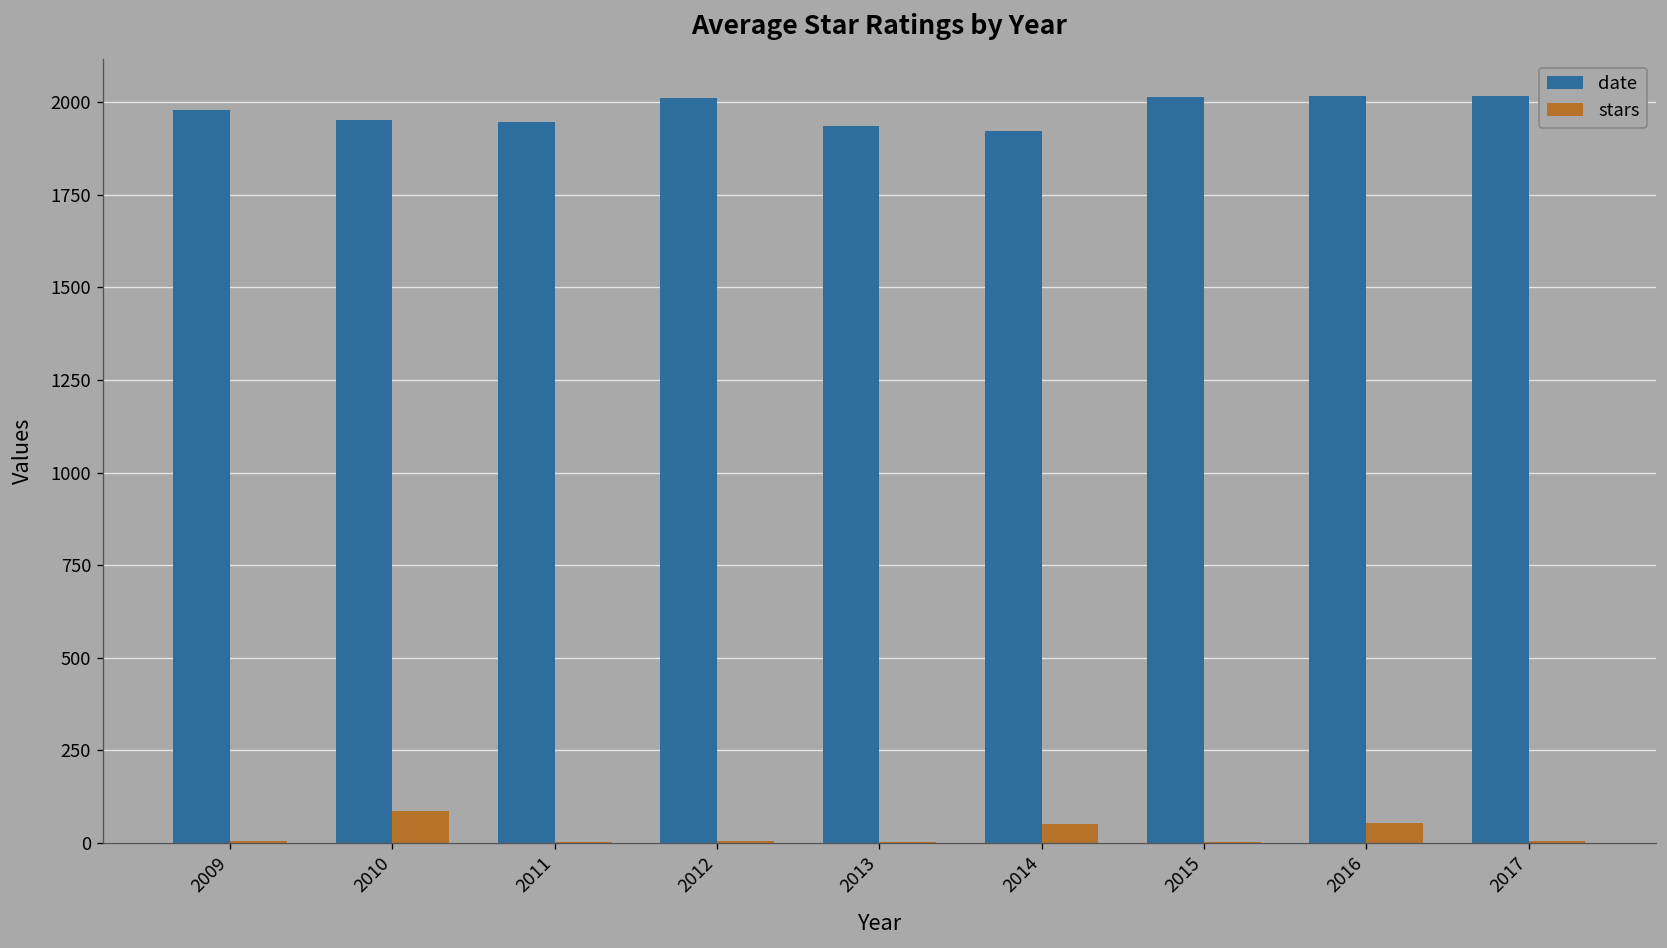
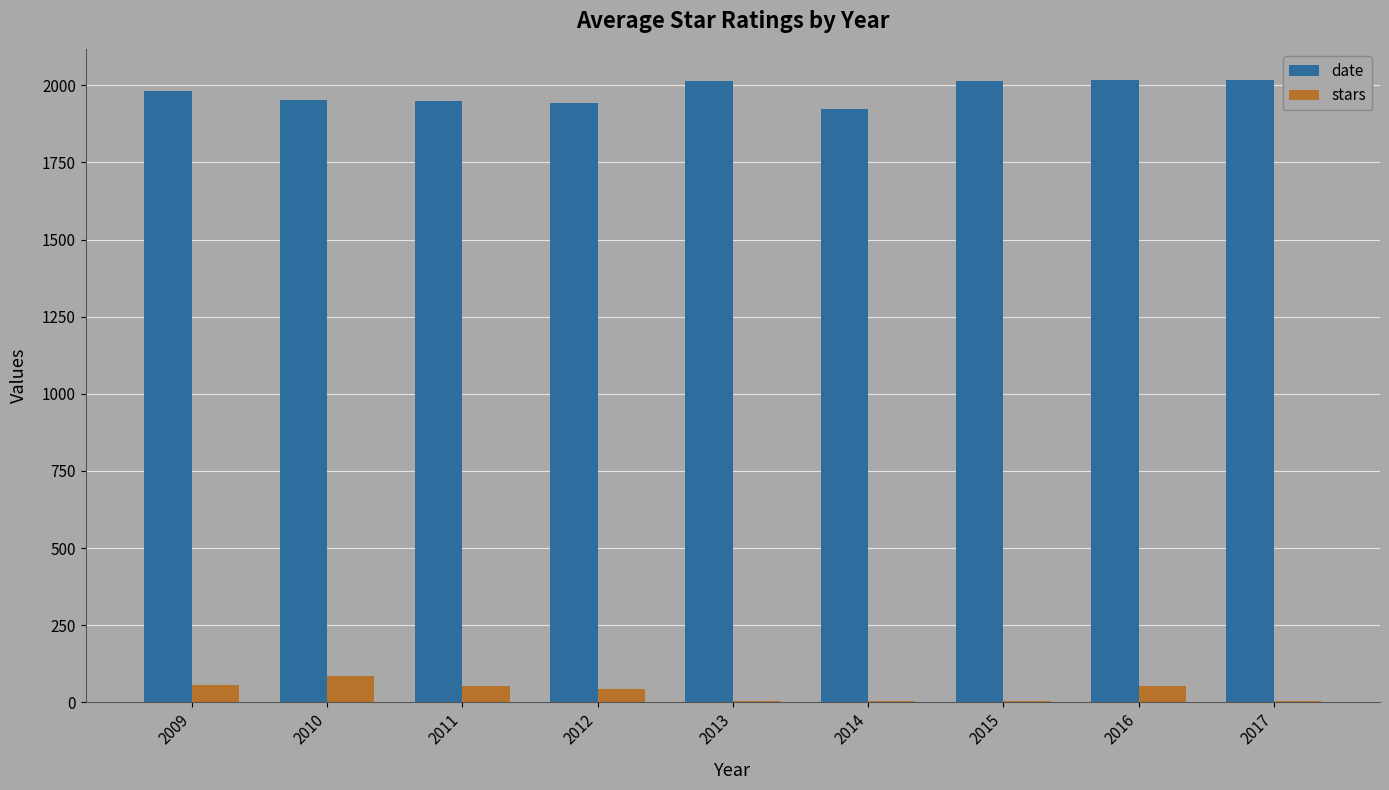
  {
    "date": {
      "2009": 1980,
      "2010": 1950,
      "2011": 1950,
-     "2012": 2010,
-     "2013": 1940,
+     "2012": 1940,
+     "2013": 2010,
      "2014": 1920,
      "2015": 2020,
      "2016": 2020,
      "2017": 2020
    },
    "stars": {
-     "2009": 0,
+     "2009": 60,
      "2010": 90,
-     "2011": 0,
-     "2012": 10,
-     "2014": 50,
+     "2011": 50,
+     "2012": 40,
+     "2014": 0,
      "2016": 50
    }
  }
